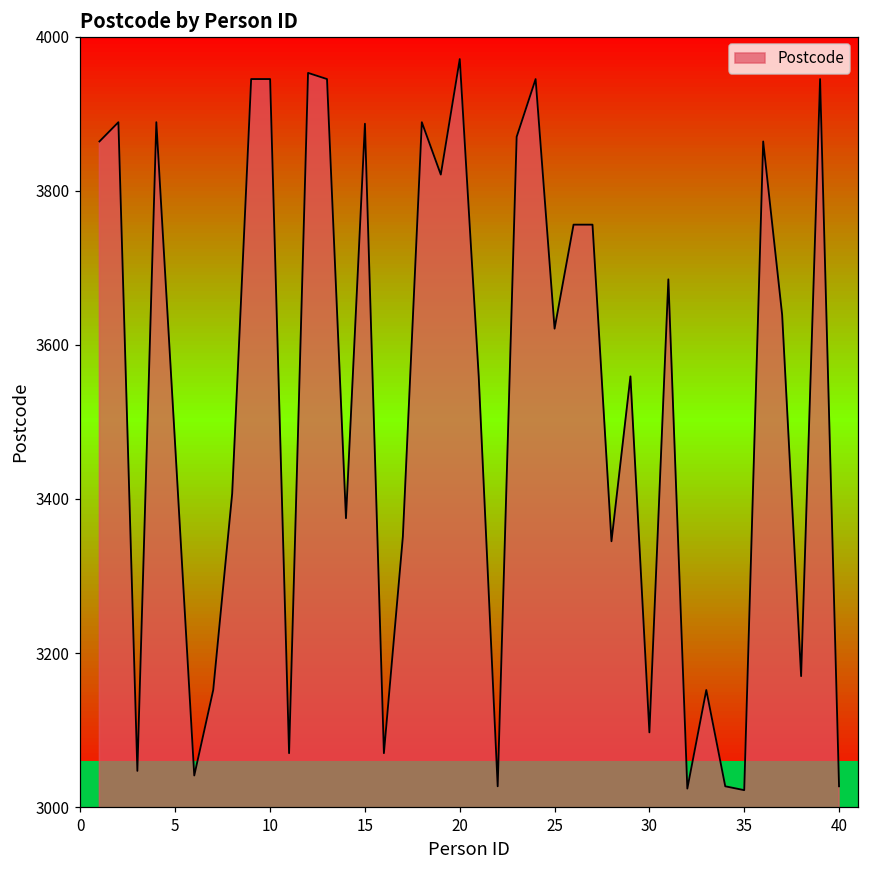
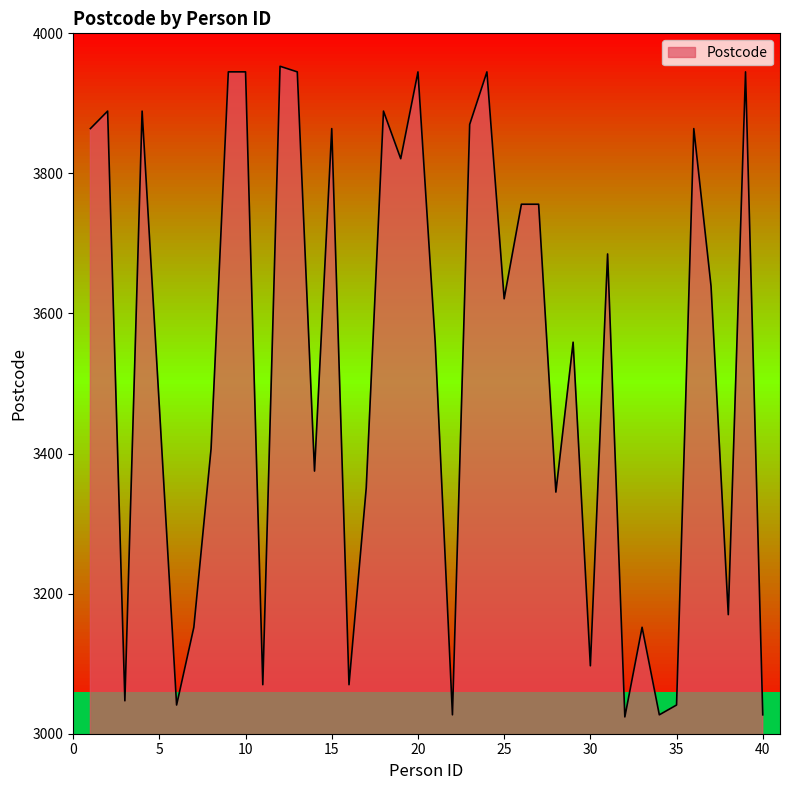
  {
    "Postcode": {
      "5": 3470,
      "10": 3950,
-     "15": 3890,
-     "20": 3970,
+     "15": 3860,
+     "20": 3950,
      "25": 3620,
      "30": 3100,
-     "35": 3020,
+     "35": 3040,
      "40": 3030
    }
  }
